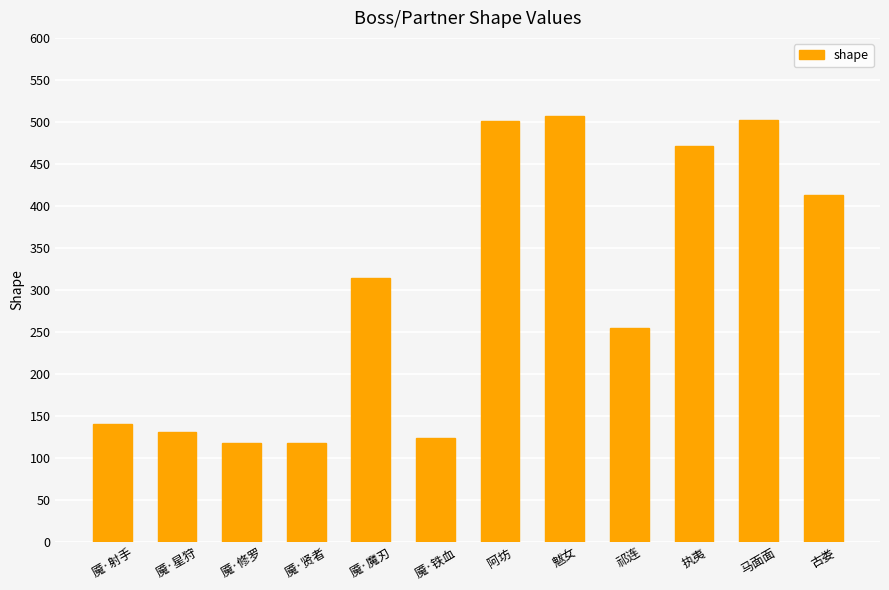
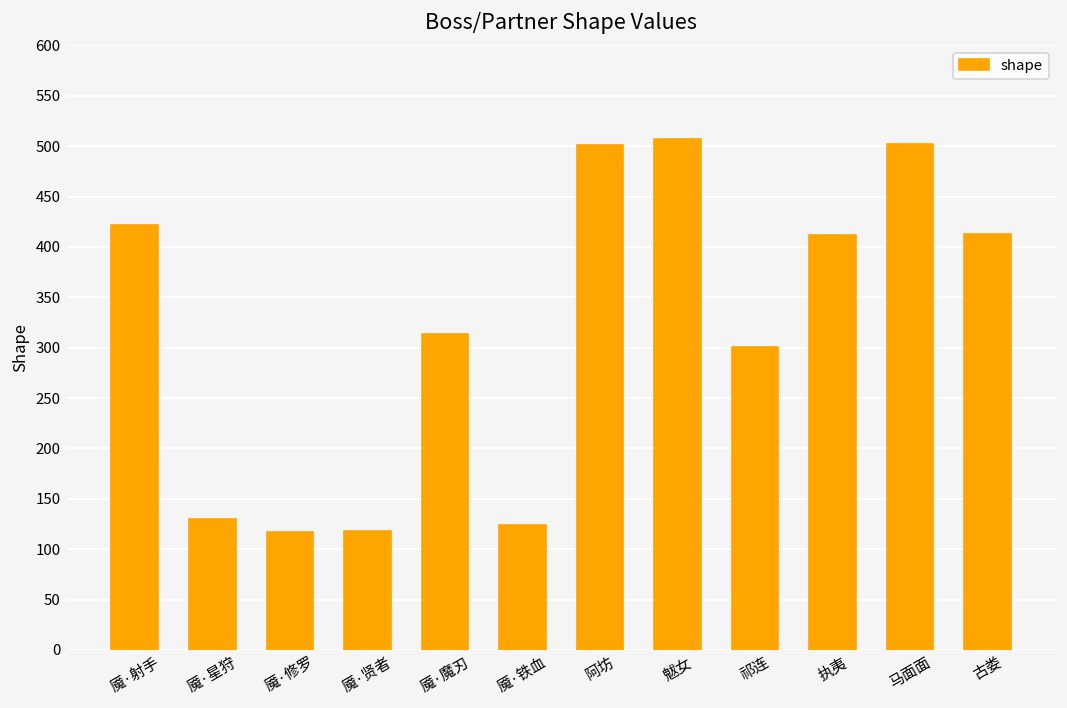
  {
-   "魇·射手": 140,
+   "魇·射手": 420,
    "魇·星狩": 130,
    "魇·修罗": 120,
    "魇·贤者": 120,
    "魇·魔刃": 310,
    "魇·铁血": 120,
    "阿坊": 500,
    "魃女": 510,
-   "祁连": 250,
-   "执夷": 470,
+   "祁连": 300,
+   "执夷": 410,
    "马面面": 500,
    "古娄": 410
  }
